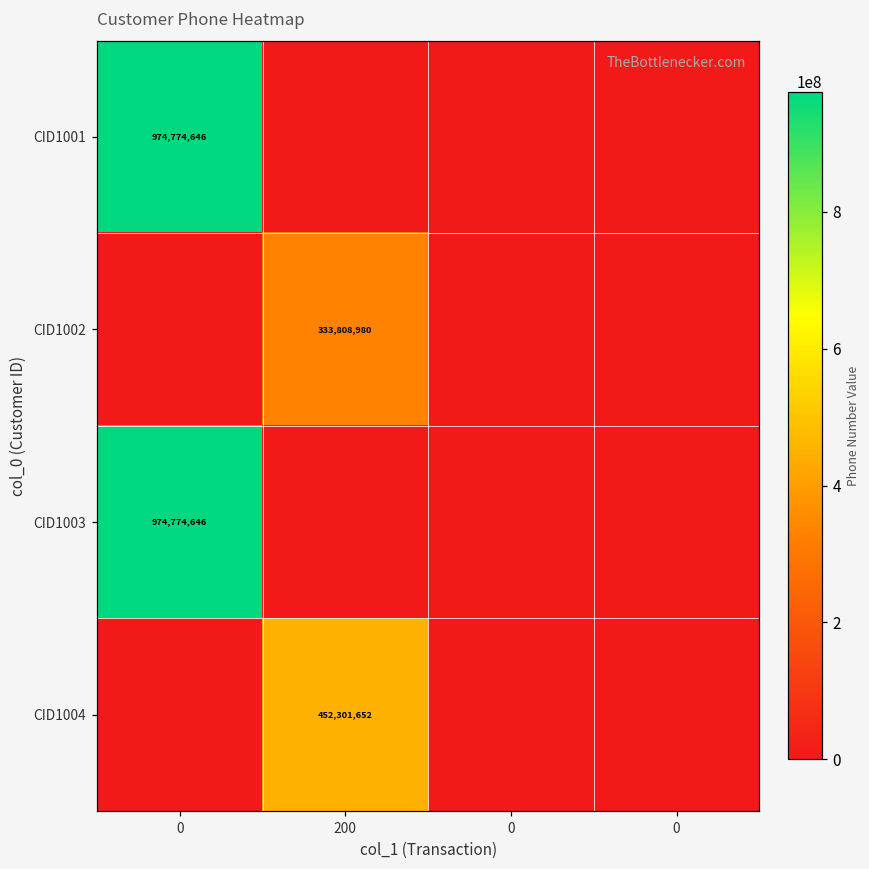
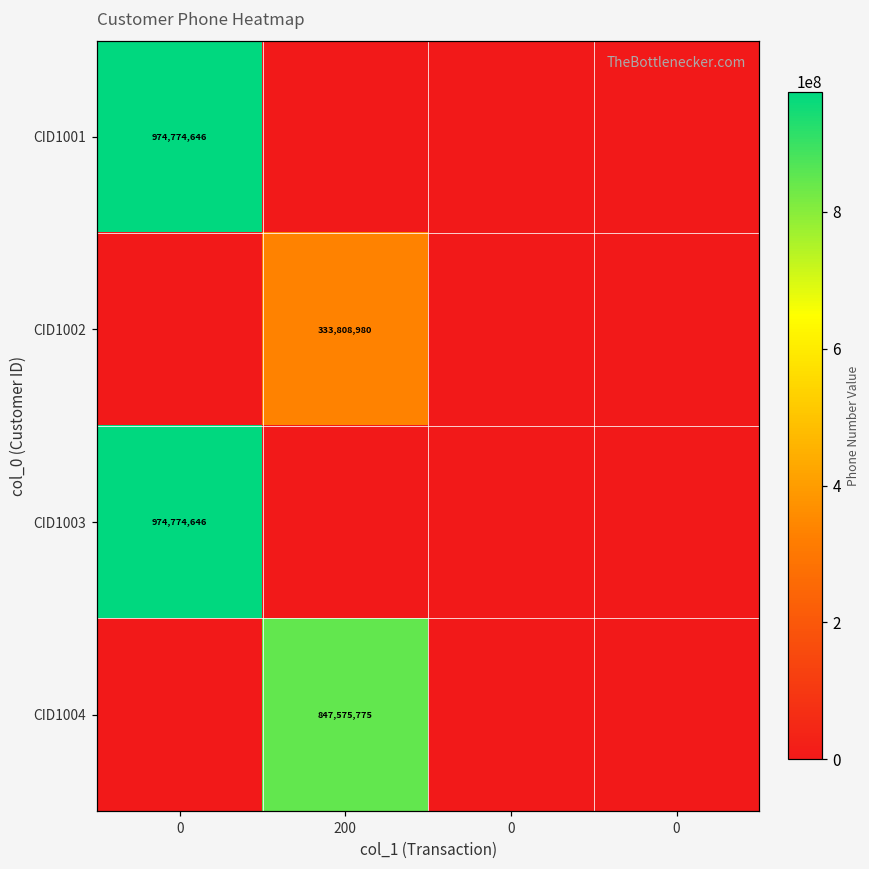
  {
    "CID1002": {
      "200": "333,808,980"
    },
    "CID1004": {
-     "200": "452,301,652"
+     "200": "847,575,775"
    }
  }
